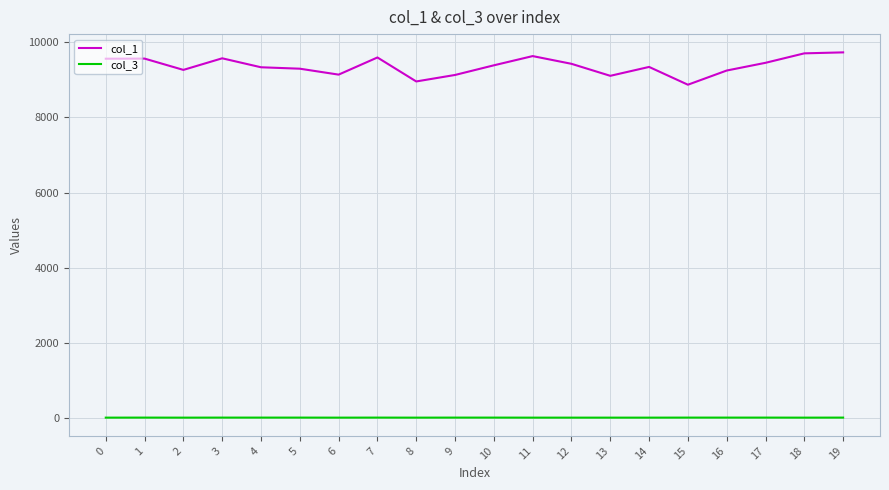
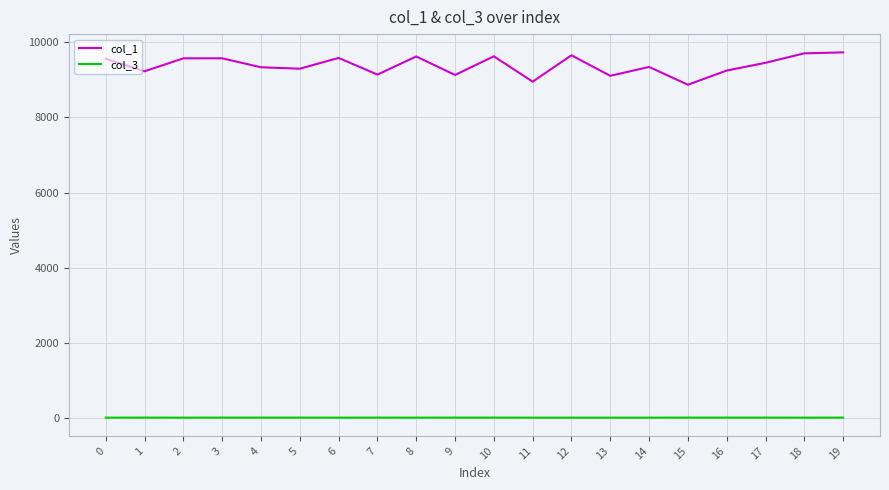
  {
    "col_1": {
-     "1": 9600,
-     "2": 9300,
+     "1": 9200,
+     "2": 9600,
      "3": 9600,
      "4": 9300,
      "5": 9300,
-     "6": 9100,
-     "7": 9600,
-     "8": 9000,
+     "6": 9600,
+     "7": 9100,
+     "8": 9600,
      "9": 9100,
-     "10": 9400,
-     "11": 9600,
-     "12": 9400,
+     "10": 9600,
+     "11": 9000,
+     "12": 9700,
      "13": 9100,
      "14": 9300,
      "15": 8900,
      "16": 9300,
      "17": 9500,
      "18": 9700,
      "19": 9700
    },
    "col_3": {
      "0": 0,
      "1": 0,
      "2": 0,
      "3": 0,
      "4": 0,
      "5": 0,
      "6": 0,
      "7": 0,
      "8": 0,
      "9": 0,
      "10": 0,
      "11": 0,
      "12": 0,
      "13": 0,
      "14": 0,
      "15": 0,
      "16": 0,
      "17": 0,
      "18": 0,
      "19": 0
    }
  }
